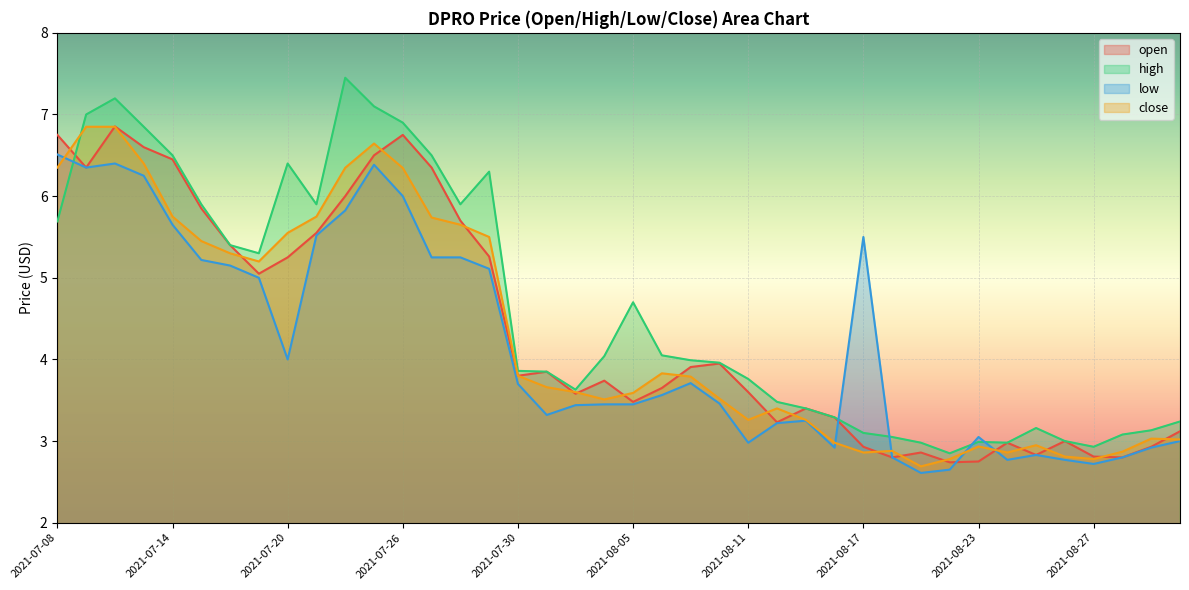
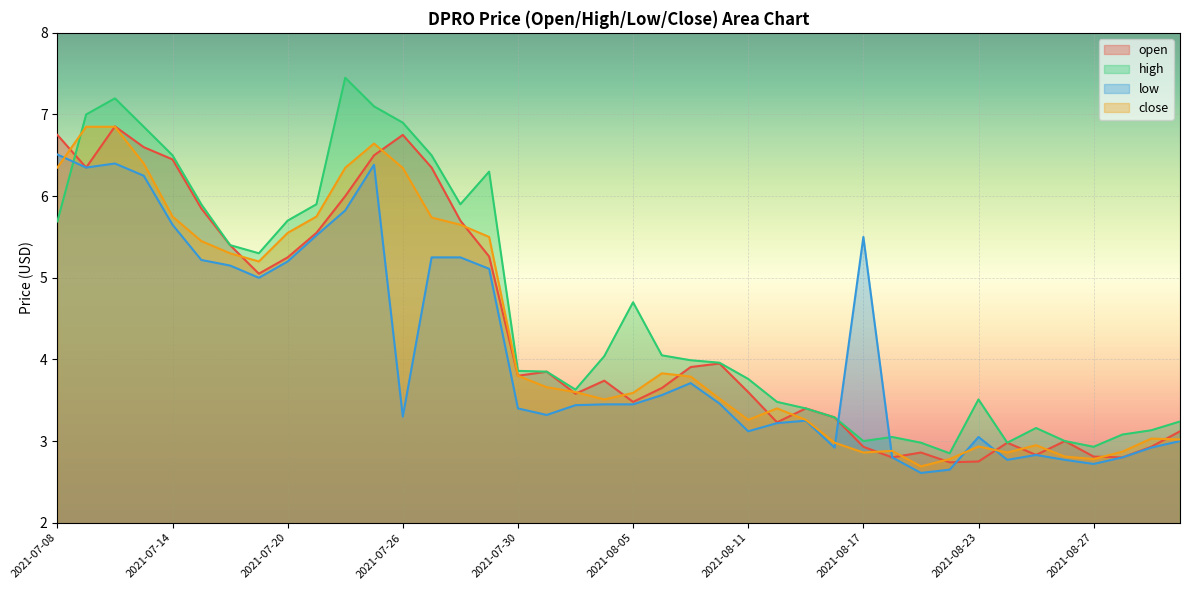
  {
    "high": {
      "2021-07-08": 5.7,
      "2021-07-14": 6.5,
-     "2021-07-20": 6.4,
+     "2021-07-20": 5.7,
      "2021-07-26": 6.9,
      "2021-07-30": 3.9,
      "2021-08-05": 4.7,
      "2021-08-11": 3.8,
-     "2021-08-17": 3.1,
-     "2021-08-23": 3.0,
+     "2021-08-17": 3.0,
+     "2021-08-23": 3.5,
      "2021-08-27": 2.9
    },
    "low": {
      "2021-07-08": 6.5,
      "2021-07-14": 5.7,
-     "2021-07-20": 4.0,
-     "2021-07-26": 6.0,
-     "2021-07-30": 3.7,
-     "2021-08-11": 3.0,
+     "2021-07-20": 5.2,
+     "2021-07-26": 3.3,
+     "2021-07-30": 3.4,
+     "2021-08-11": 3.1,
      "2021-08-17": 5.5,
      "2021-08-23": 3.1,
      "2021-08-27": 2.7
    }
  }
